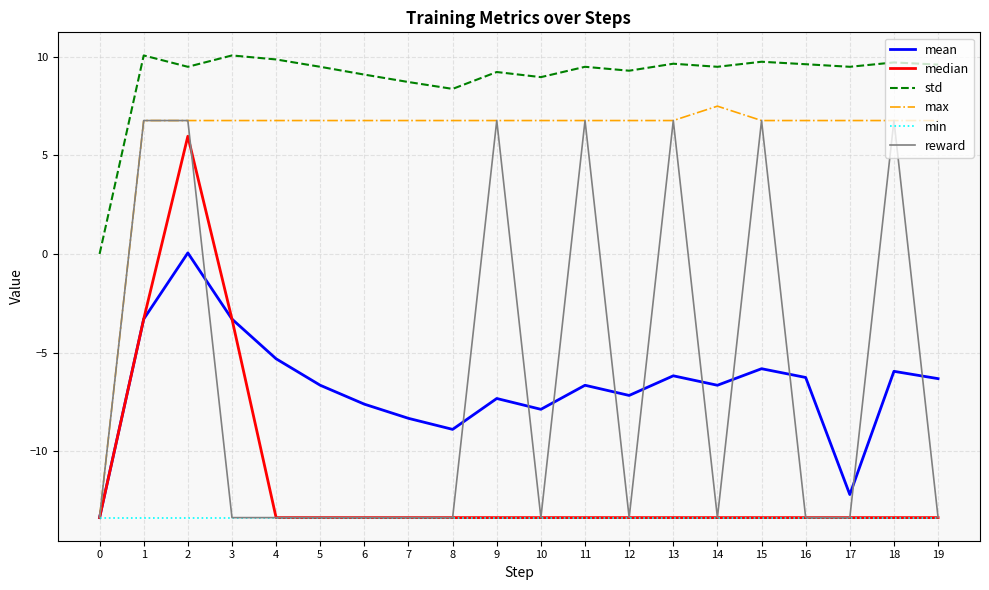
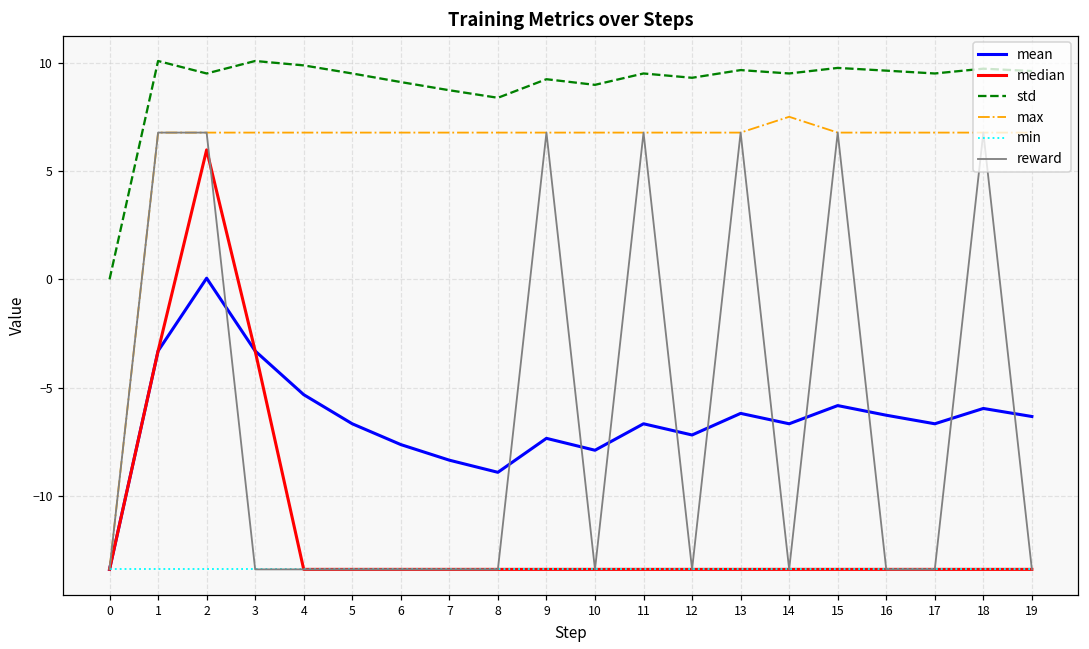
  {
    "mean": {
      "2": 0.1,
      "4": -5.3,
      "5": -6.7,
      "6": -7.6,
      "7": -8.3,
      "8": -8.9,
      "9": -7.3,
      "10": -7.9,
      "11": -6.7,
      "12": -7.2,
      "13": -6.2,
      "14": -6.7,
      "15": -5.8,
      "16": -6.3,
-     "17": -12.2,
+     "17": -6.7,
      "18": -6.0,
      "19": -6.3
    },
    "median": {
      "2": 6.0
    },
    "std": {
      "0": 0.0,
      "1": 10.1,
      "2": 9.5,
      "3": 10.1,
      "4": 9.9,
      "5": 9.5,
      "6": 9.1,
      "7": 8.7,
      "8": 8.4,
      "9": 9.2,
      "10": 9.0,
      "11": 9.5,
      "12": 9.3,
      "13": 9.7,
      "14": 9.5,
      "15": 9.8,
      "16": 9.6,
      "17": 9.5
    },
    "max": {
      "3": 6.8,
      "4": 6.8,
      "5": 6.8,
      "6": 6.8,
      "7": 6.8,
      "8": 6.8,
      "10": 6.8,
      "12": 6.8,
      "14": 7.5,
      "16": 6.8,
      "17": 6.8
    },
    "min": {
      "1": -13.4,
      "2": -13.4
    }
  }
